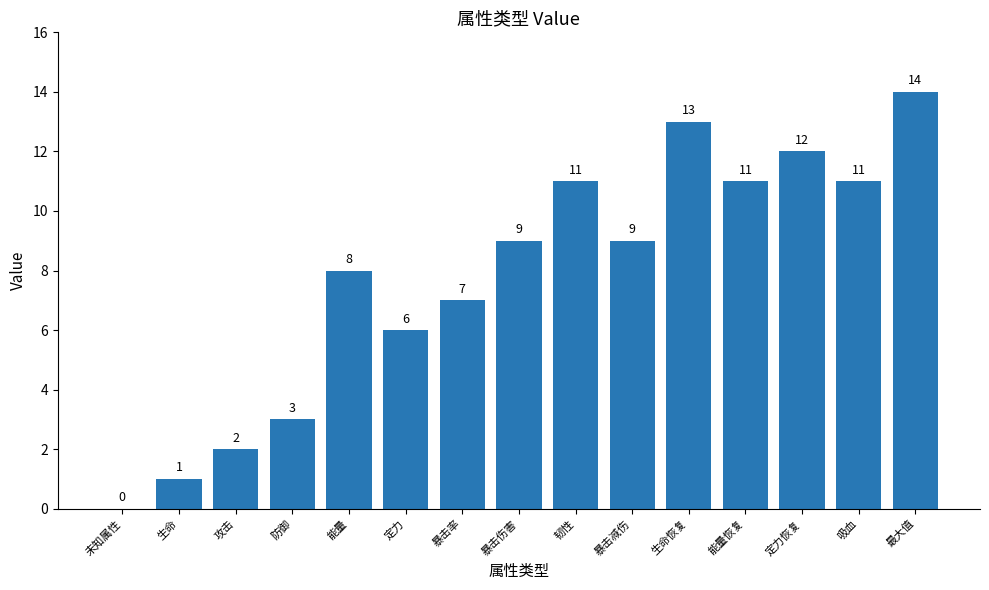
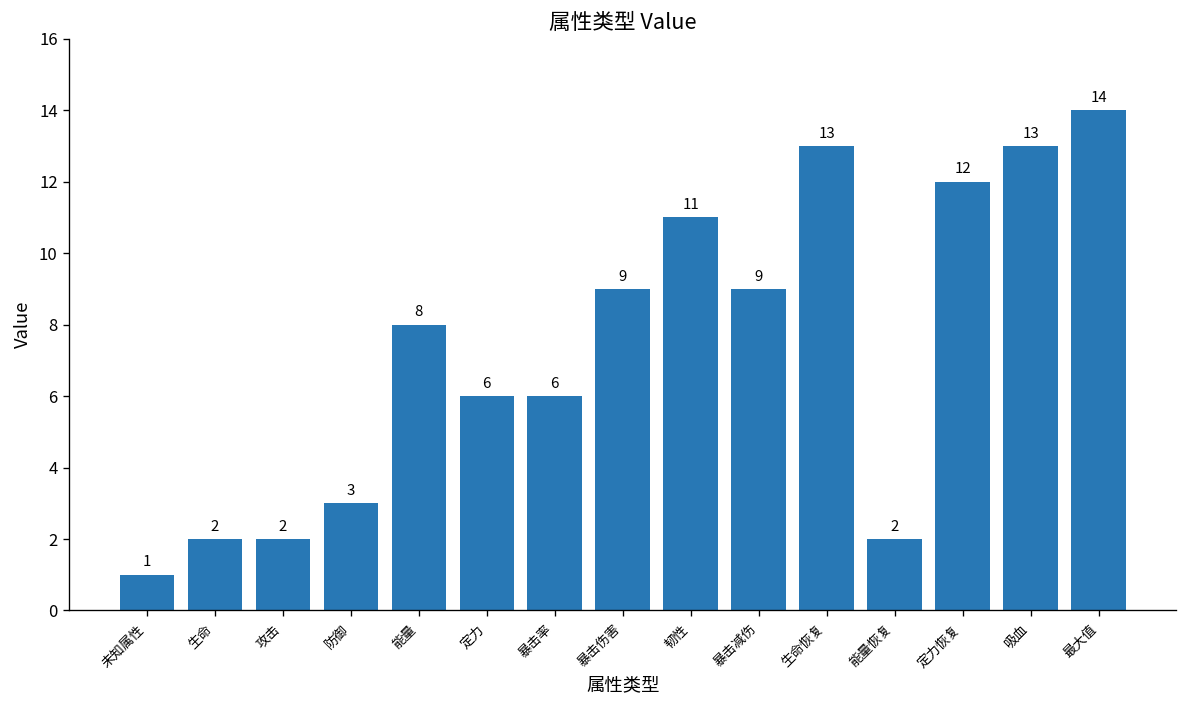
  {
-   "未知属性": 0,
-   "生命": 1,
+   "未知属性": 1,
+   "生命": 2,
    "攻击": 2,
    "防御": 3,
    "能量": 8,
    "定力": 6,
-   "暴击率": 7,
+   "暴击率": 6,
    "暴击伤害": 9,
    "韧性": 11,
    "暴击减伤": 9,
    "生命恢复": 13,
-   "能量恢复": 11,
+   "能量恢复": 2,
    "定力恢复": 12,
-   "吸血": 11,
+   "吸血": 13,
    "最大值": 14
  }
